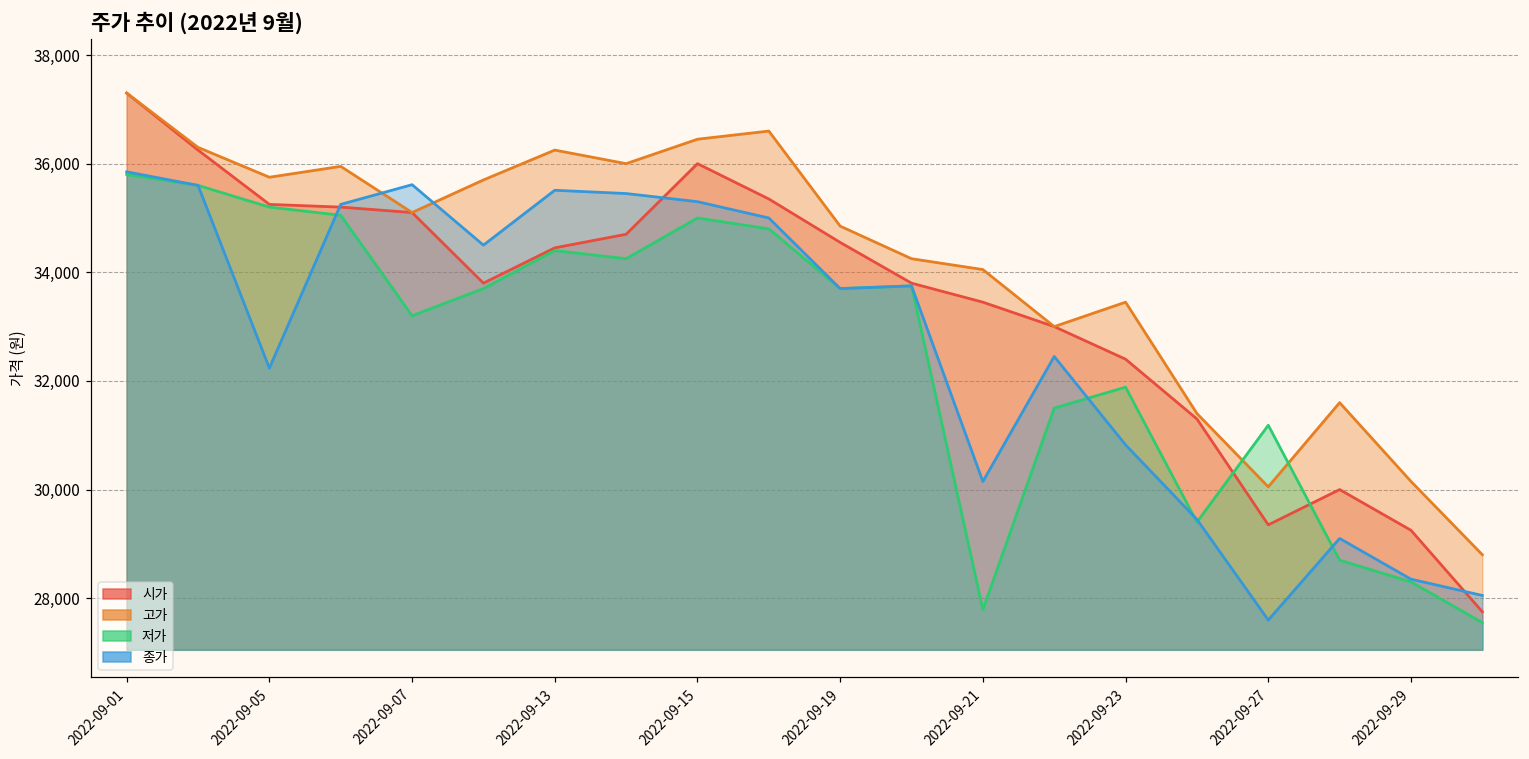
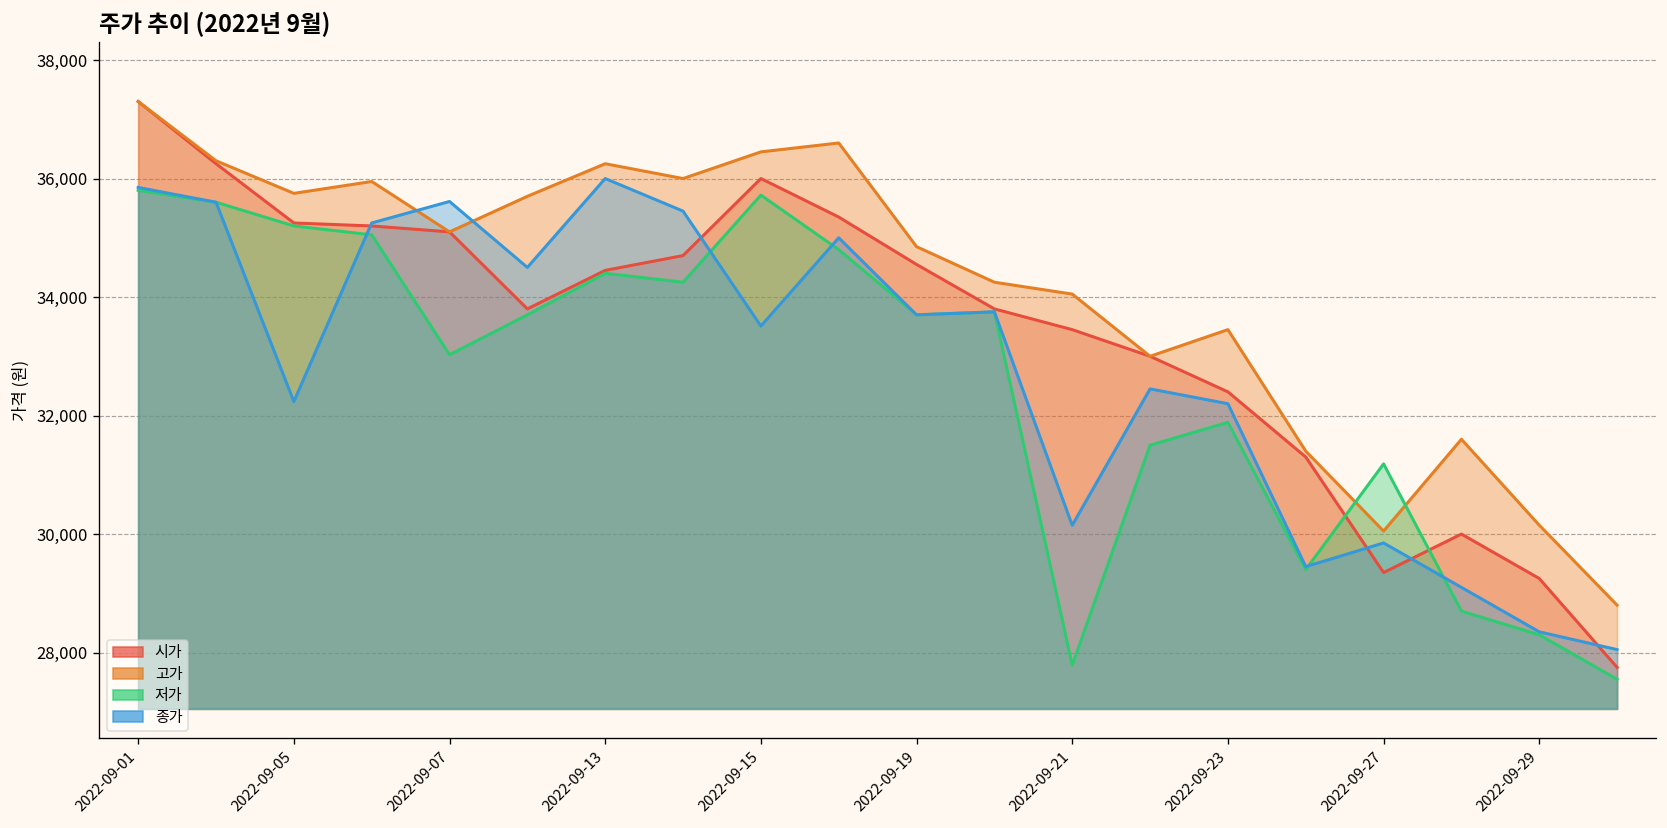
  {
    "저가": {
-     "2022-09-07": "33,200",
-     "2022-09-15": "35,000",
+     "2022-09-07": "33,000",
+     "2022-09-15": "35,700",
      "2022-09-21": "27,800",
      "2022-09-23": "31,900",
      "2022-09-27": "31,200"
    },
    "종가": {
      "2022-09-05": "32,200",
      "2022-09-07": "35,600",
-     "2022-09-13": "35,500",
-     "2022-09-15": "35,300",
+     "2022-09-13": "36,000",
+     "2022-09-15": "33,500",
      "2022-09-21": "30,100",
-     "2022-09-23": "30,800",
-     "2022-09-27": "27,600"
+     "2022-09-23": "32,200",
+     "2022-09-27": "29,900"
    }
  }
